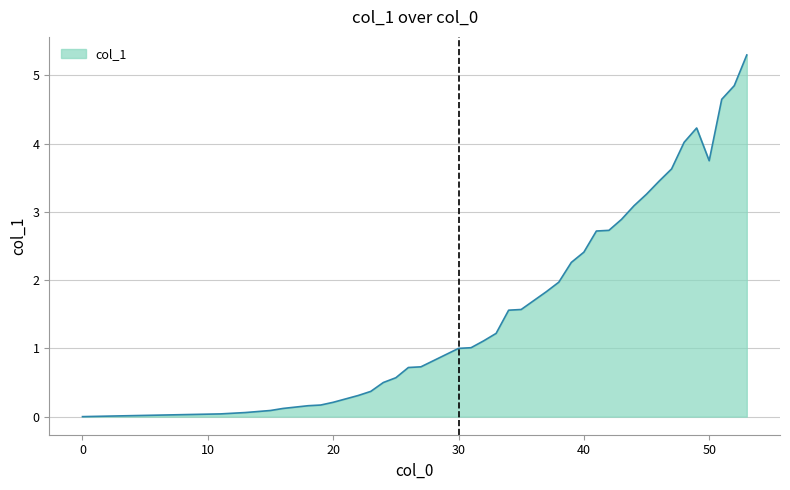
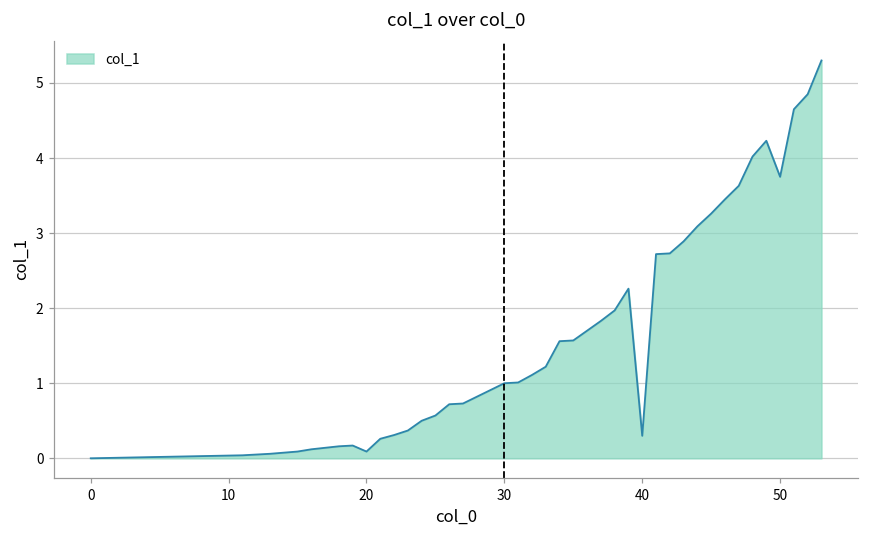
  {
    "0": 0.0,
-   "20": 0.2,
+   "20": 0.1,
    "30": 1.0,
-   "40": 2.4,
+   "40": 0.3,
    "50": 3.8
  }
